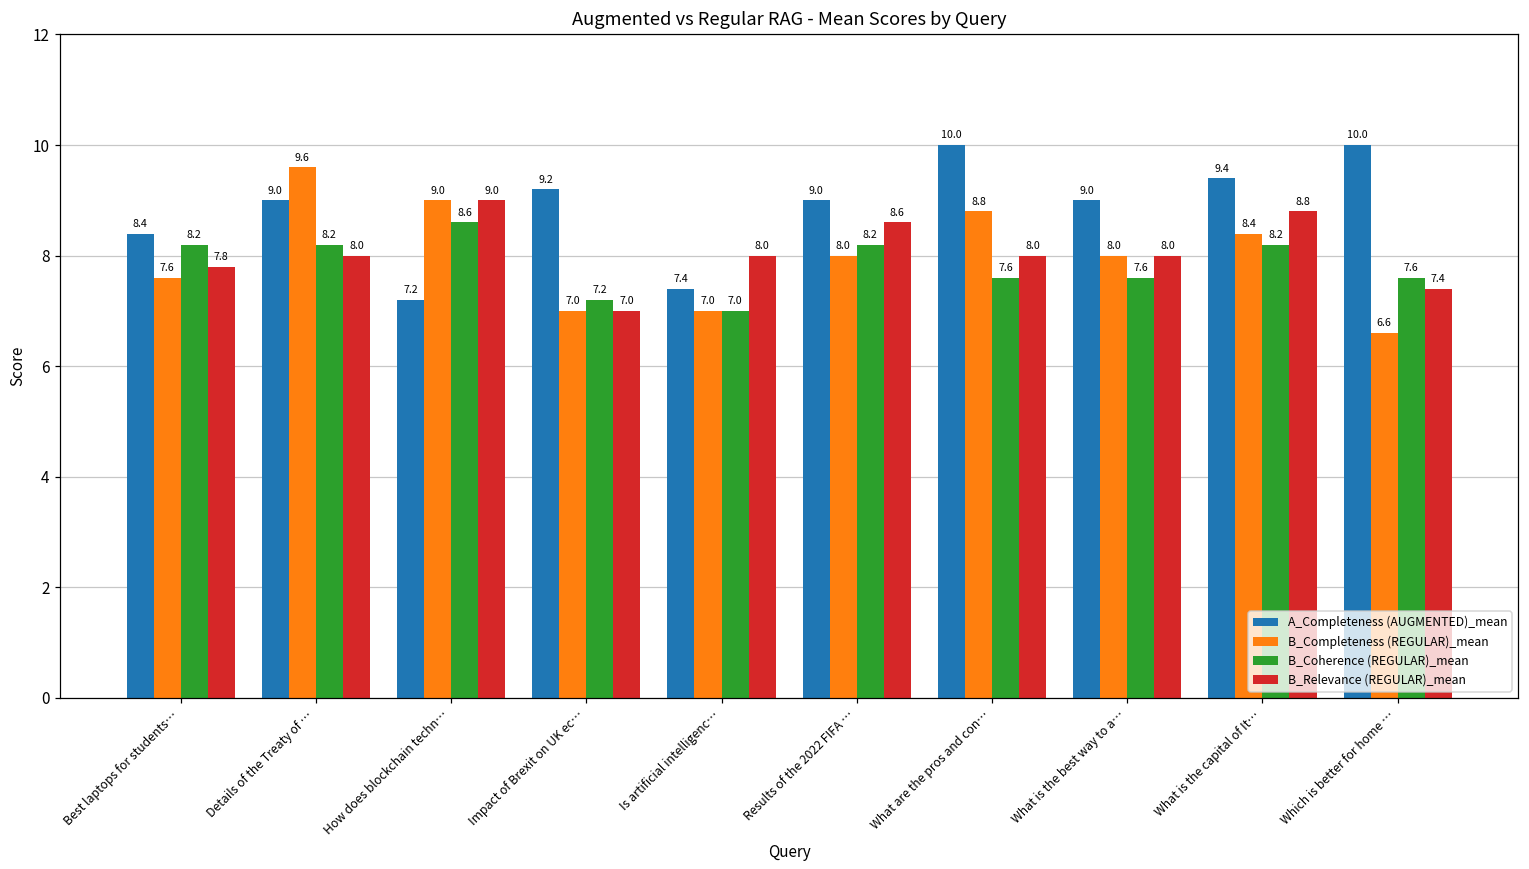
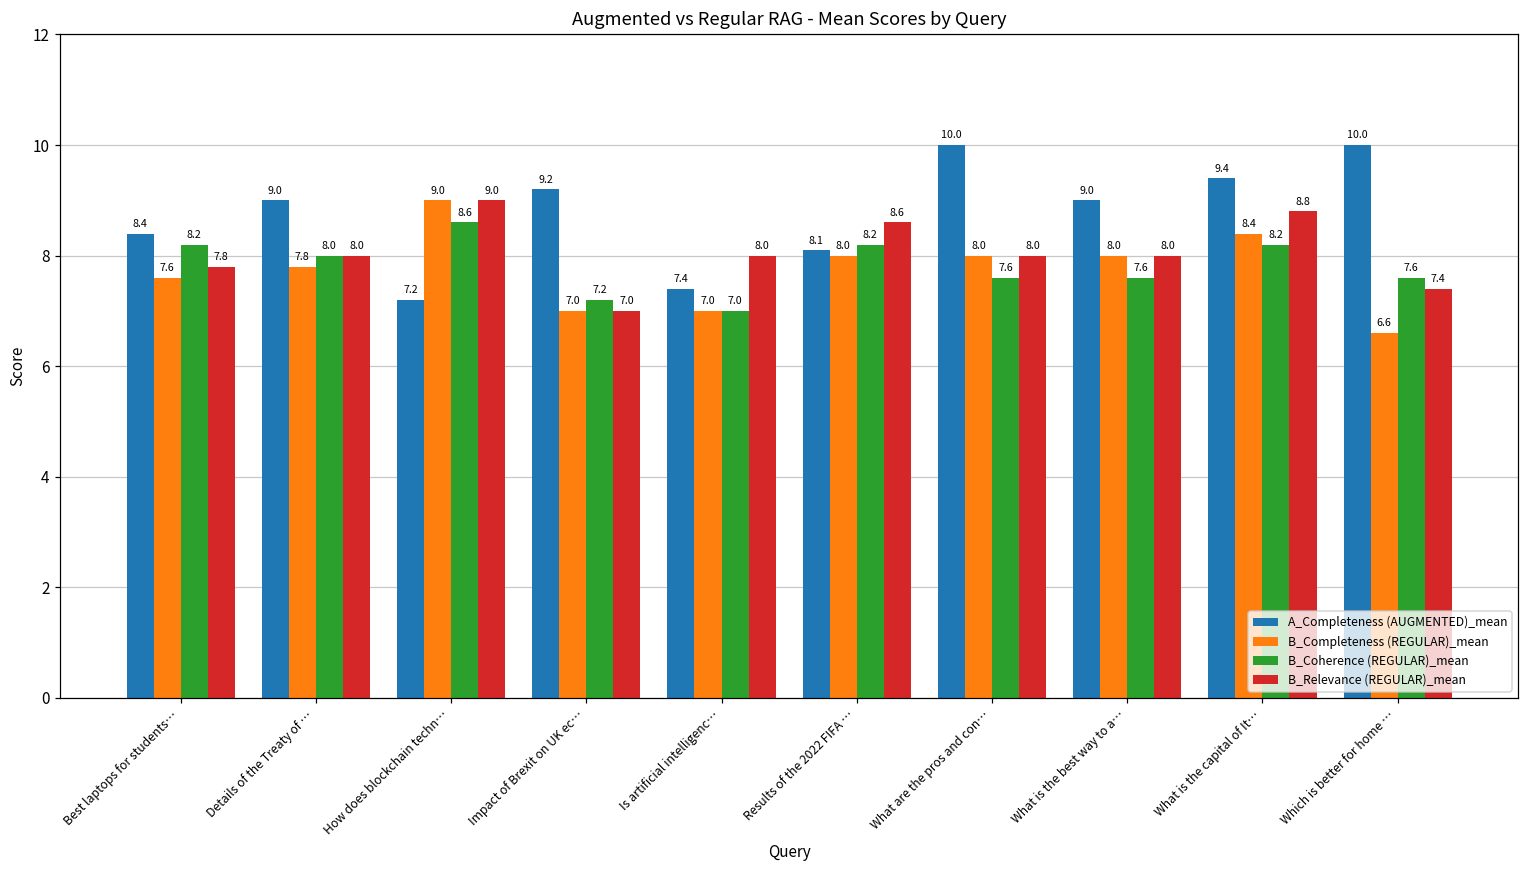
  {
    "A_Completeness (AUGMENTED)_mean": {
      "Best laptops for students…": 8.4,
      "Details of the Treaty of …": 9.0,
      "How does blockchain techn…": 7.2,
      "Impact of Brexit on UK ec…": 9.2,
      "Is artificial intelligenc…": 7.4,
-     "Results of the 2022 FIFA …": 9.0,
+     "Results of the 2022 FIFA …": 8.1,
      "What are the pros and con…": 10.0,
      "What is the best way to a…": 9.0,
      "What is the capital of It…": 9.4,
      "Which is better for home …": 10.0
    },
    "B_Completeness (REGULAR)_mean": {
      "Best laptops for students…": 7.6,
-     "Details of the Treaty of …": 9.6,
+     "Details of the Treaty of …": 7.8,
      "How does blockchain techn…": 9.0,
      "Impact of Brexit on UK ec…": 7.0,
      "Is artificial intelligenc…": 7.0,
      "Results of the 2022 FIFA …": 8.0,
-     "What are the pros and con…": 8.8,
+     "What are the pros and con…": 8.0,
      "What is the best way to a…": 8.0,
      "What is the capital of It…": 8.4,
      "Which is better for home …": 6.6
    },
    "B_Coherence (REGULAR)_mean": {
      "Best laptops for students…": 8.2,
-     "Details of the Treaty of …": 8.2,
+     "Details of the Treaty of …": 8.0,
      "How does blockchain techn…": 8.6,
      "Impact of Brexit on UK ec…": 7.2,
      "Is artificial intelligenc…": 7.0,
      "Results of the 2022 FIFA …": 8.2,
      "What are the pros and con…": 7.6,
      "What is the best way to a…": 7.6,
      "What is the capital of It…": 8.2,
      "Which is better for home …": 7.6
    },
    "B_Relevance (REGULAR)_mean": {
      "Best laptops for students…": 7.8,
      "Details of the Treaty of …": 8.0,
      "How does blockchain techn…": 9.0,
      "Impact of Brexit on UK ec…": 7.0,
      "Is artificial intelligenc…": 8.0,
      "Results of the 2022 FIFA …": 8.6,
      "What are the pros and con…": 8.0,
      "What is the best way to a…": 8.0,
      "What is the capital of It…": 8.8,
      "Which is better for home …": 7.4
    }
  }
